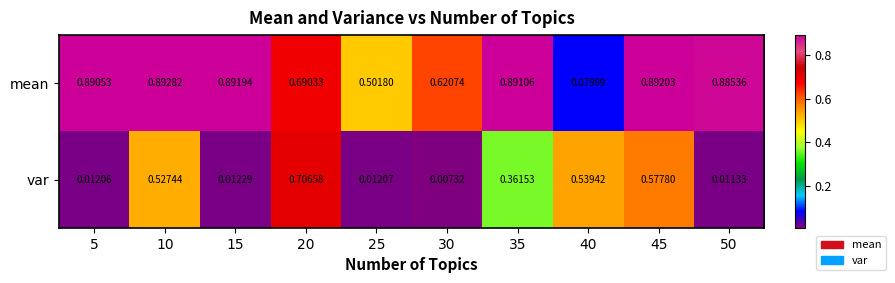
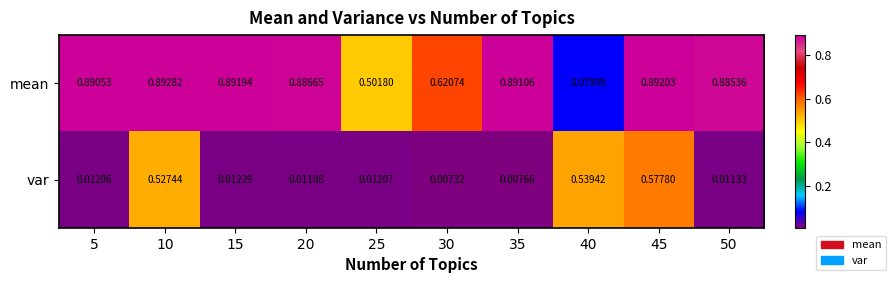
  {
    "mean": {
      "5": 0.89053,
      "10": 0.89282,
      "15": 0.89194,
-     "20": 0.69033,
+     "20": 0.88665,
      "25": 0.50180,
      "30": 0.62074,
      "35": 0.89106,
      "40": 0.07999,
      "45": 0.89203,
      "50": 0.88536
    },
    "var": {
      "5": 0.01206,
      "10": 0.52744,
      "15": 0.01229,
-     "20": 0.70658,
+     "20": 0.01108,
      "25": 0.01207,
      "30": 0.00732,
-     "35": 0.36153,
+     "35": 0.00766,
      "40": 0.53942,
      "45": 0.57780,
      "50": 0.01133
    }
  }
